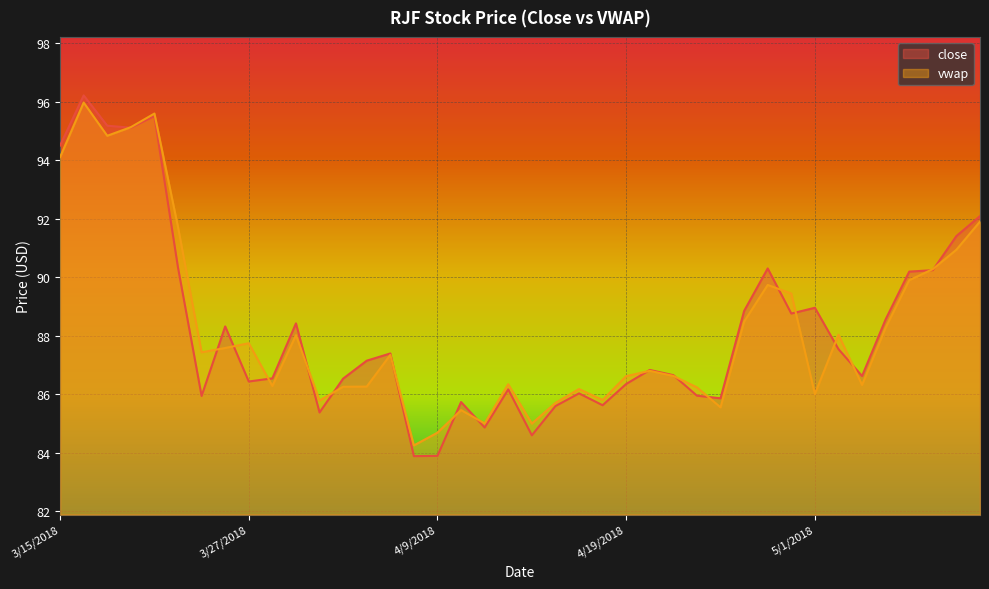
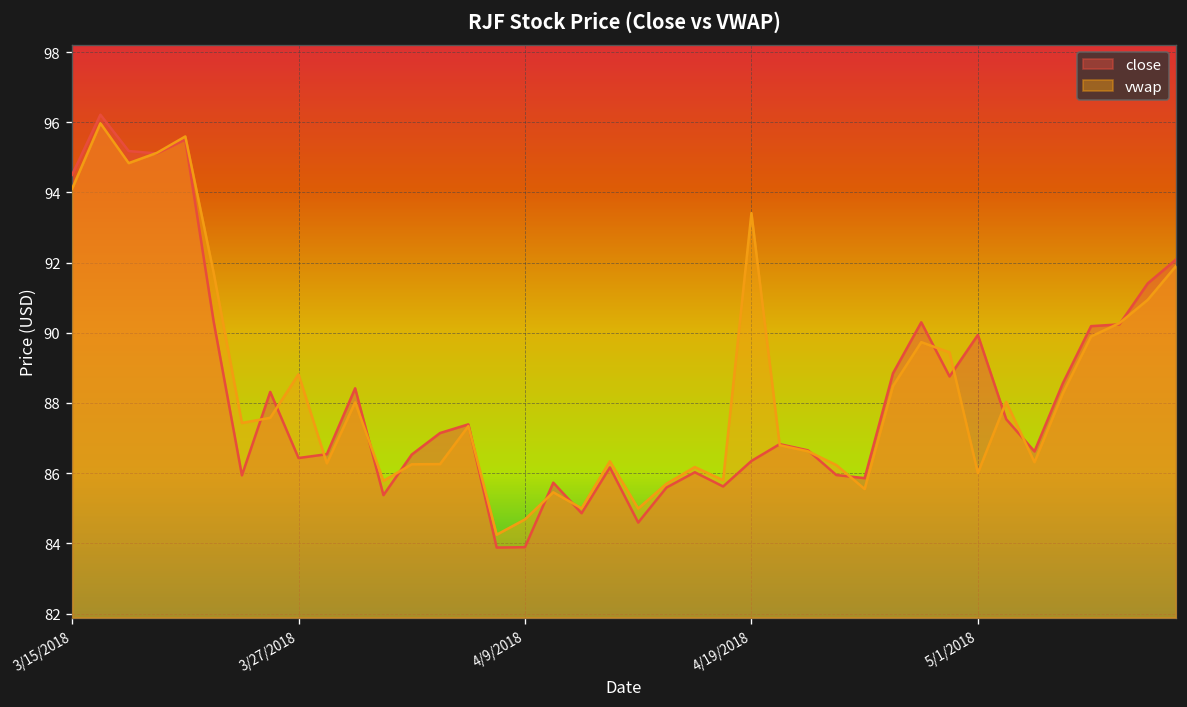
  {
    "close": {
      "3/15/2018": 94.5,
      "3/27/2018": 86.4,
      "4/9/2018": 83.9,
      "4/19/2018": 86.3,
-     "5/1/2018": 89.0
+     "5/1/2018": 89.9
    },
    "vwap": {
      "3/15/2018": 94.1,
-     "3/27/2018": 87.7,
+     "3/27/2018": 88.8,
      "4/9/2018": 84.7,
-     "4/19/2018": 86.6,
+     "4/19/2018": 93.4,
      "5/1/2018": 86.0
    }
  }
